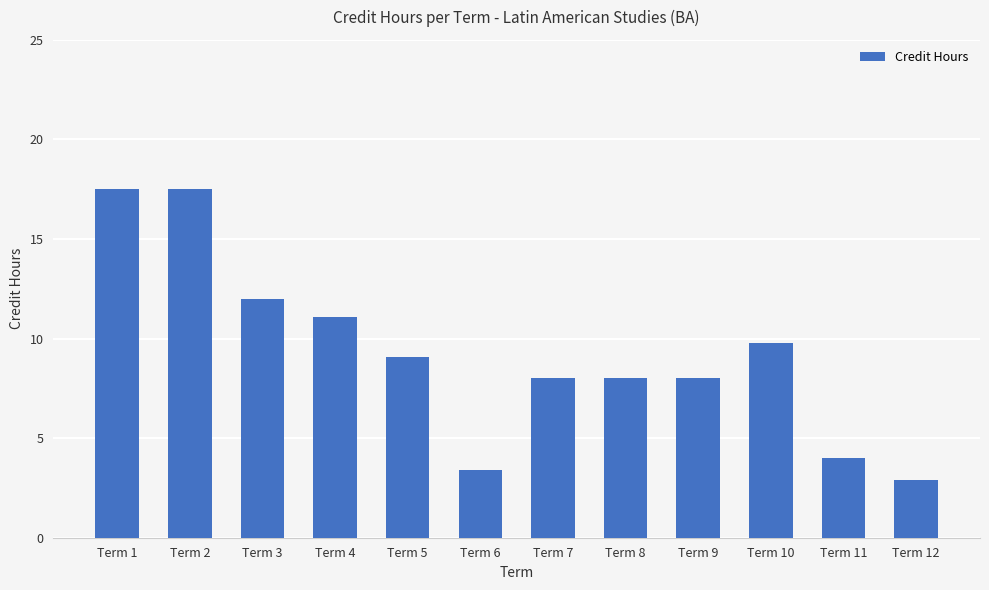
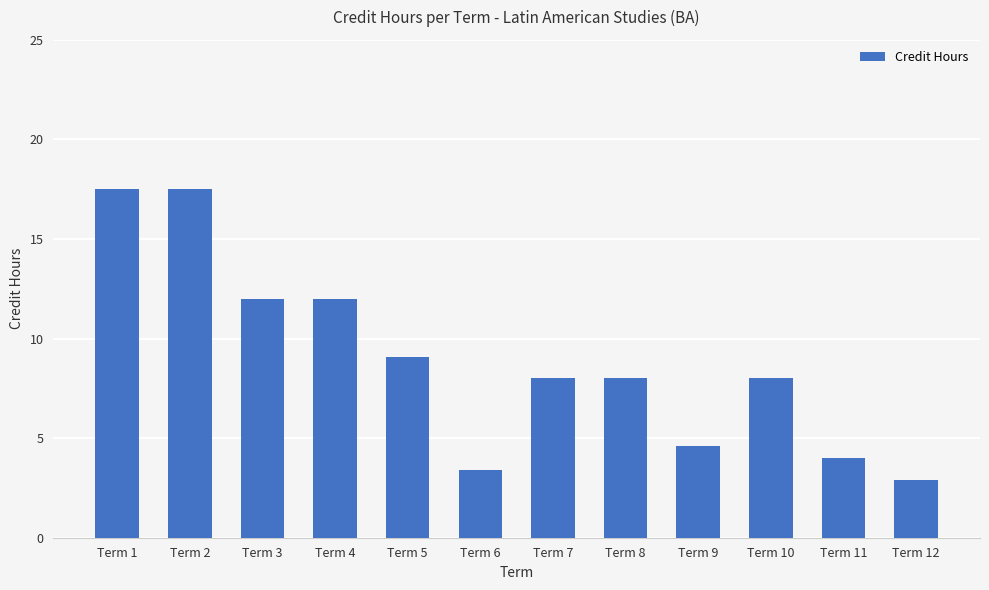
  {
    "Term 1": 17.5,
    "Term 2": 17.5,
    "Term 3": 12.0,
-   "Term 4": 11.1,
+   "Term 4": 12.0,
    "Term 5": 9.1,
    "Term 6": 3.4,
    "Term 7": 8.0,
    "Term 8": 8.0,
-   "Term 9": 8.0,
-   "Term 10": 9.8,
+   "Term 9": 4.6,
+   "Term 10": 8.0,
    "Term 11": 4.0,
    "Term 12": 2.9
  }
